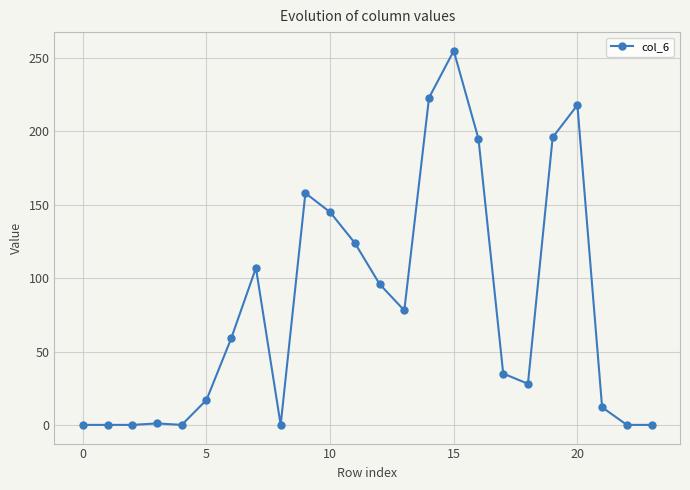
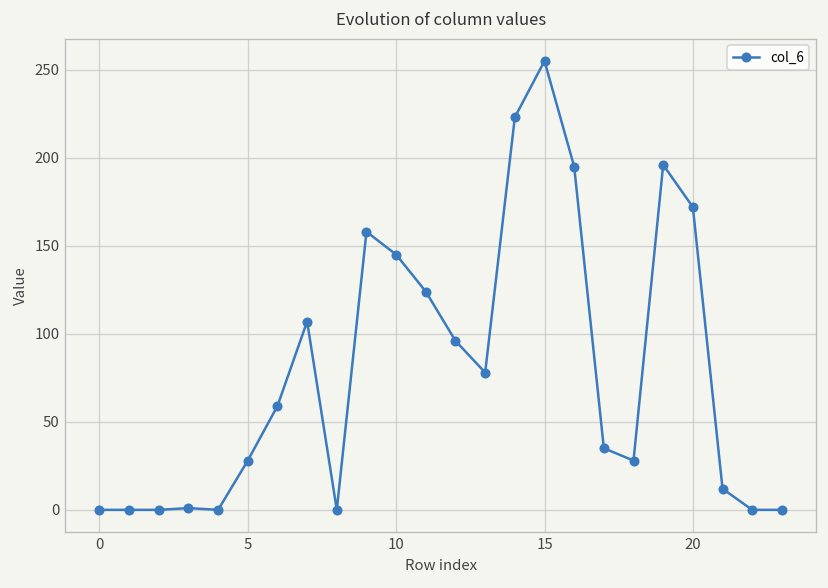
  {
    "0": 0,
-   "5": 17,
+   "5": 28,
    "10": 145,
    "15": 255,
-   "20": 218
+   "20": 172
  }
